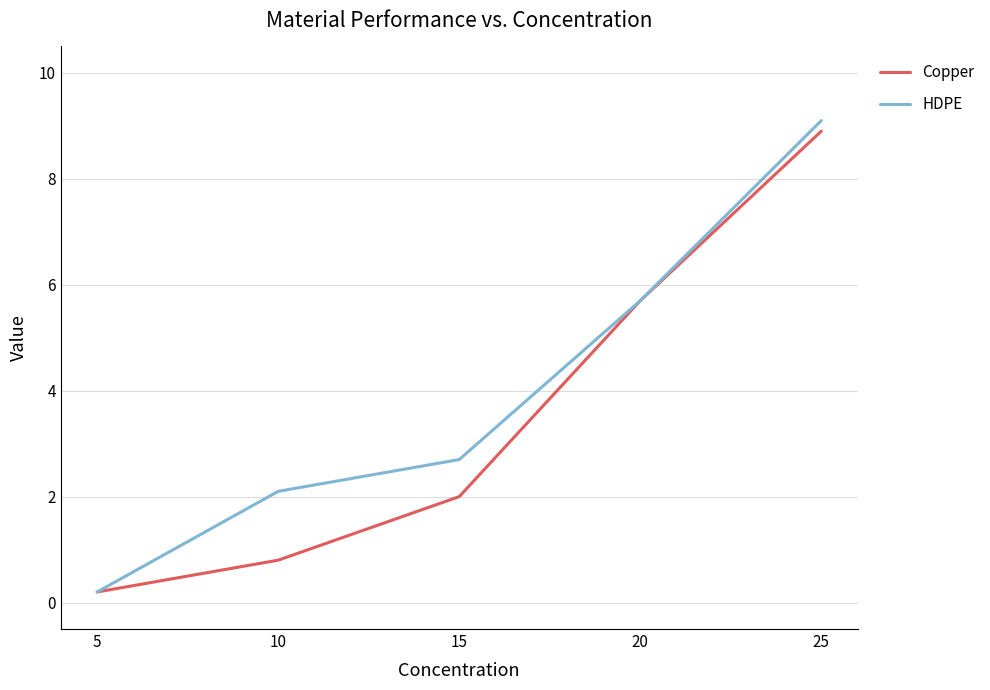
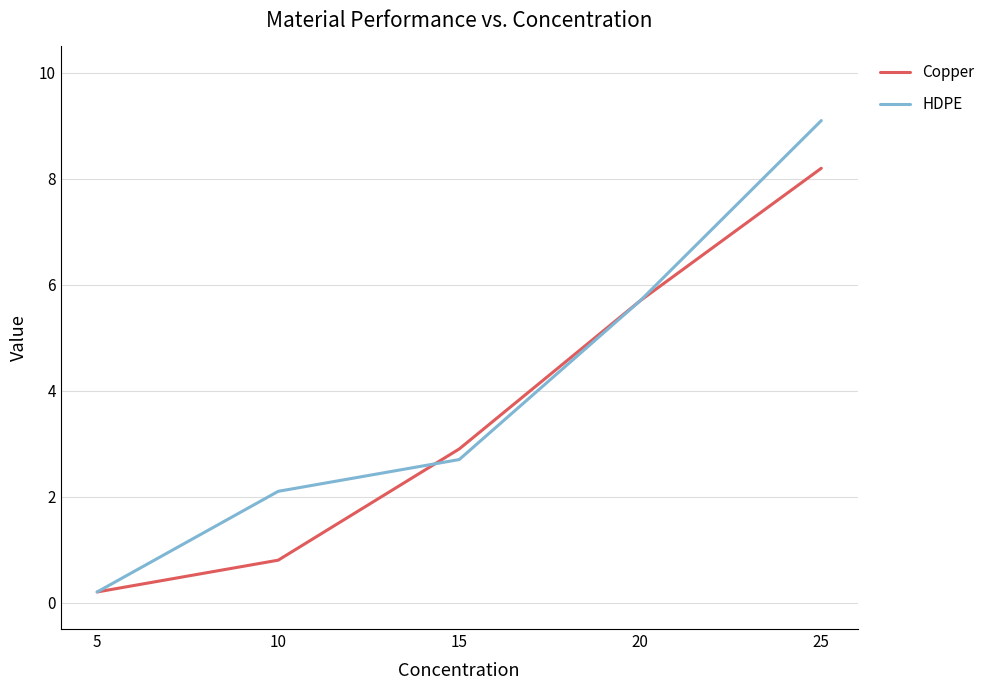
  {
    "Copper": {
      "10": 0.8,
-     "15": 2.0,
-     "25": 8.9
+     "15": 2.9,
+     "25": 8.2
    },
    "HDPE": {
      "10": 2.1,
      "15": 2.7,
      "25": 9.1
    }
  }
